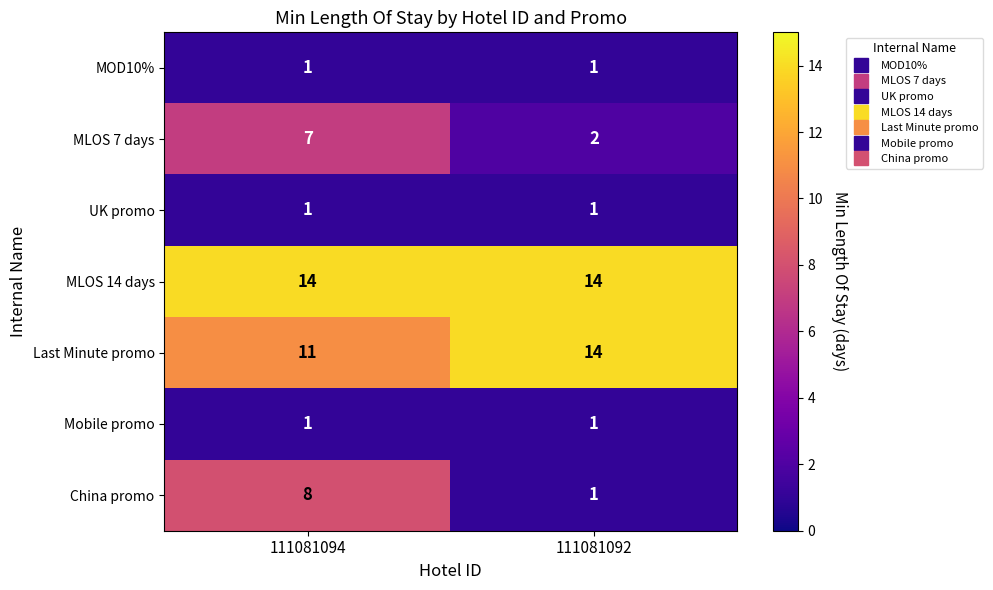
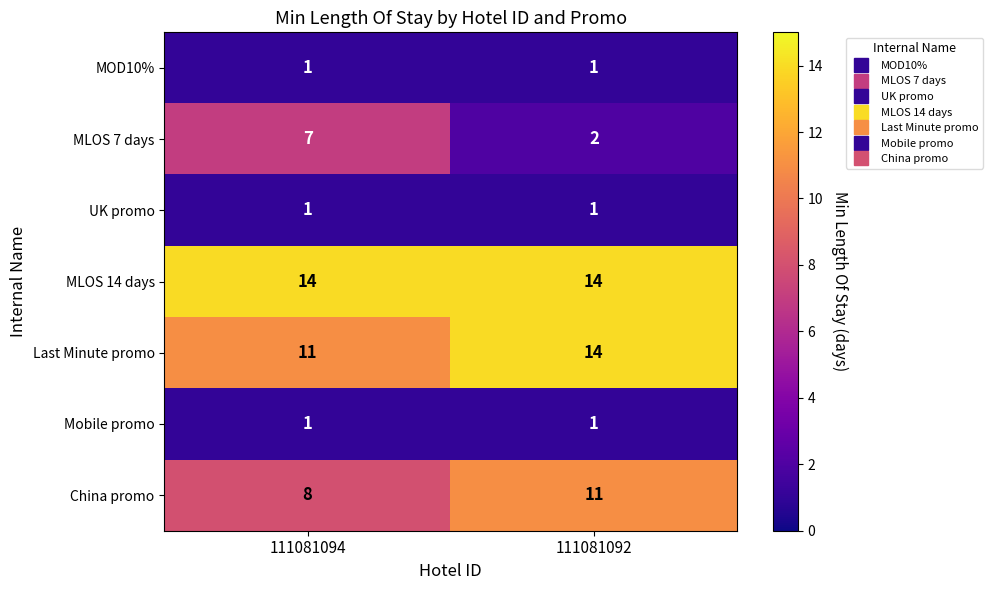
  {
    "MOD10%": {
      "111081094": 1,
      "111081092": 1
    },
    "MLOS 7 days": {
      "111081094": 7,
      "111081092": 2
    },
    "UK promo": {
      "111081094": 1,
      "111081092": 1
    },
    "MLOS 14 days": {
      "111081094": 14,
      "111081092": 14
    },
    "Last Minute promo": {
      "111081094": 11,
      "111081092": 14
    },
    "Mobile promo": {
      "111081094": 1,
      "111081092": 1
    },
    "China promo": {
      "111081094": 8,
-     "111081092": 1
+     "111081092": 11
    }
  }
